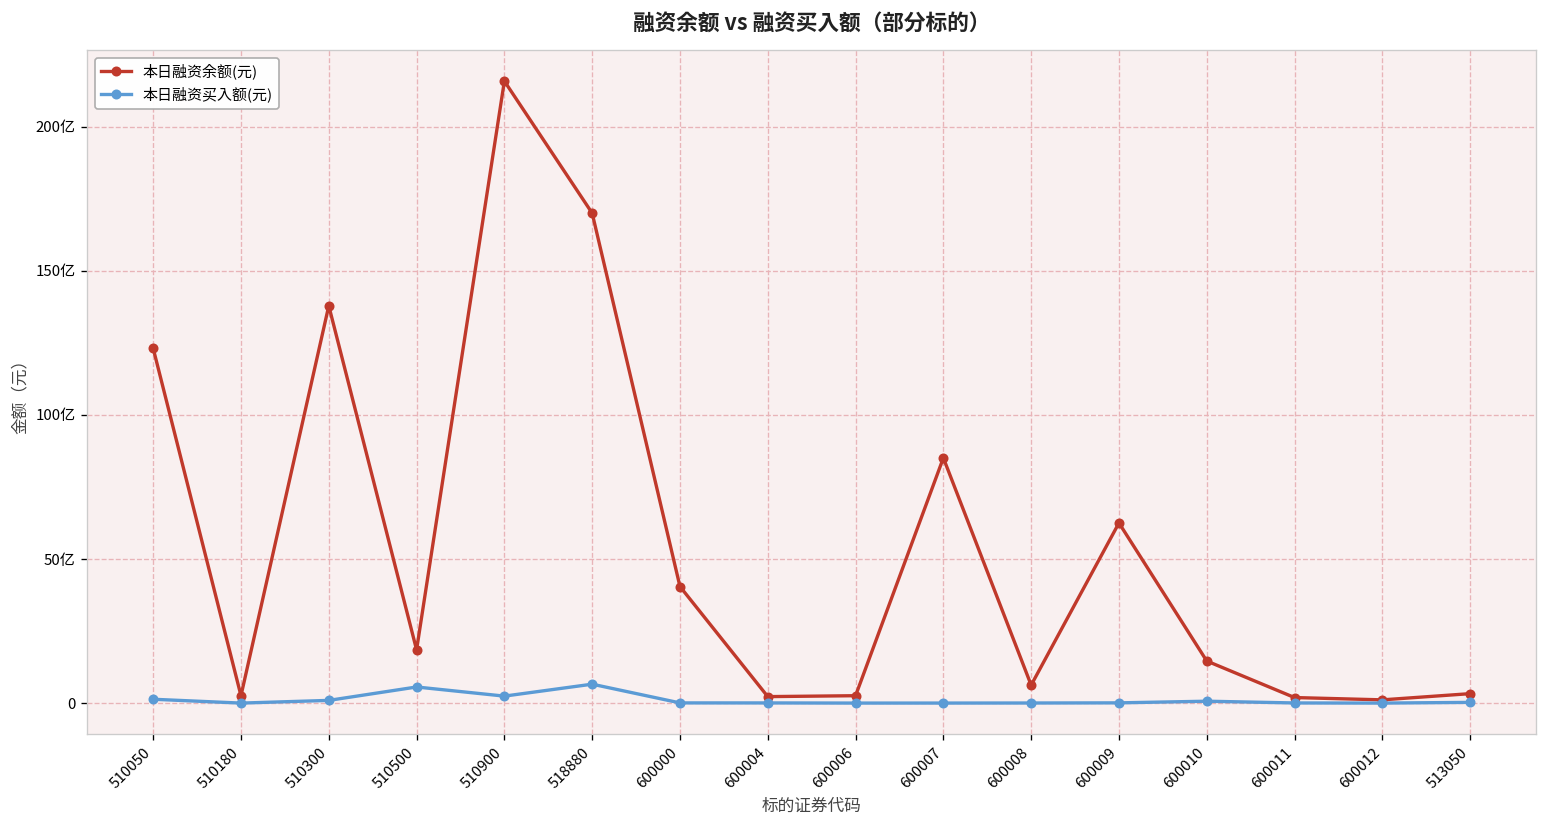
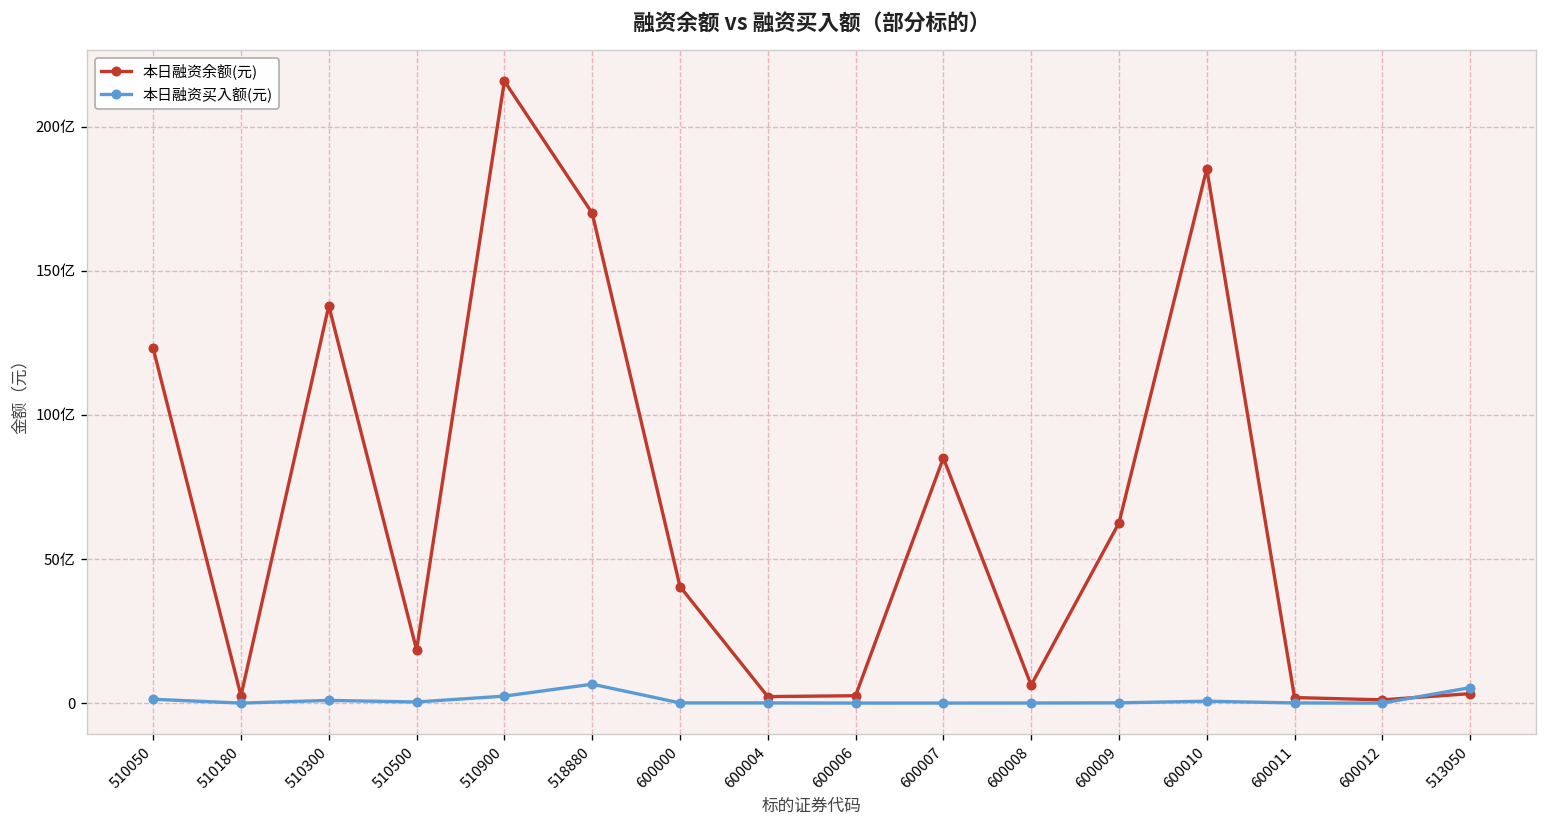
  {
    "本日融资余额(元)": {
      "510050": "123亿",
      "510180": "3亿",
      "510300": "138亿",
      "510500": "18亿",
      "510900": "216亿",
      "518880": "170亿",
      "600000": "40亿",
      "600004": "2亿",
      "600006": "3亿",
      "600007": "85亿",
      "600008": "6亿",
      "600009": "63亿",
-     "600010": "15亿",
+     "600010": "185亿",
      "600011": "2亿",
      "600012": "1亿",
      "513050": "3亿"
    },
    "本日融资买入额(元)": {
      "510050": "1亿",
      "510180": "0亿",
      "510300": "1亿",
-     "510500": "6亿",
+     "510500": "0亿",
      "510900": "2亿",
      "518880": "7亿",
      "600000": "0亿",
      "600004": "0亿",
      "600006": "0亿",
      "600007": "0亿",
      "600008": "0亿",
      "600009": "0亿",
      "600010": "1亿",
      "600011": "0亿",
      "600012": "0亿",
-     "513050": "0亿"
+     "513050": "5亿"
    }
  }
